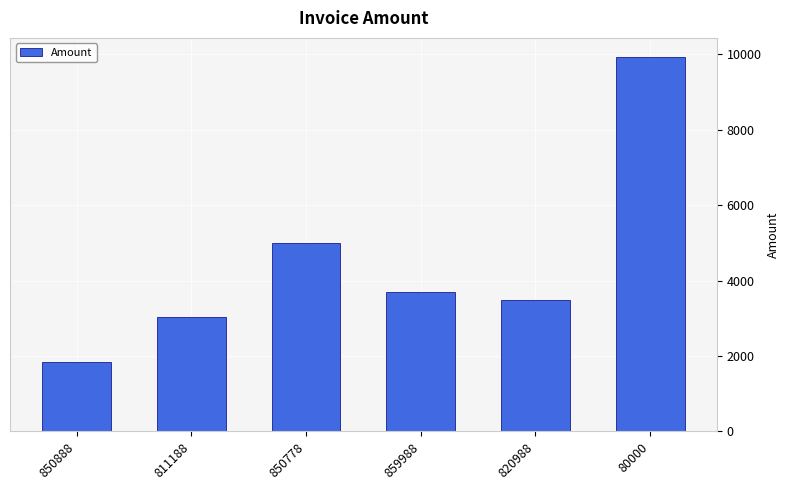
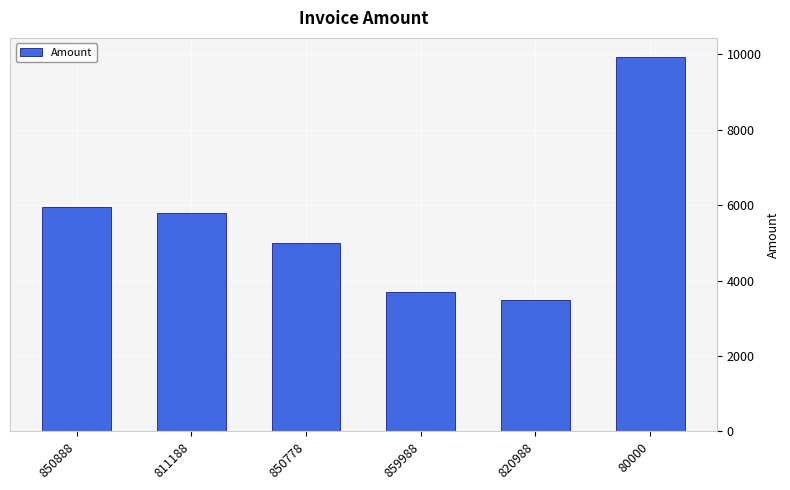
  {
-   "850888": 1800,
-   "811188": 3000,
+   "850888": 6000,
+   "811188": 5800,
    "850778": 5000,
    "859988": 3700,
    "820988": 3500,
    "80000": 9900
  }
